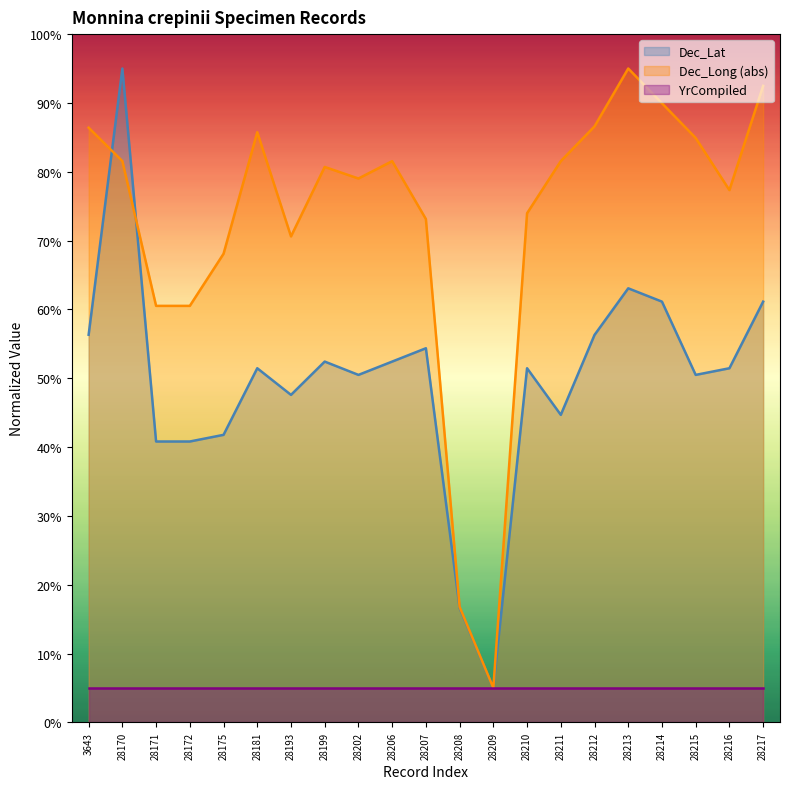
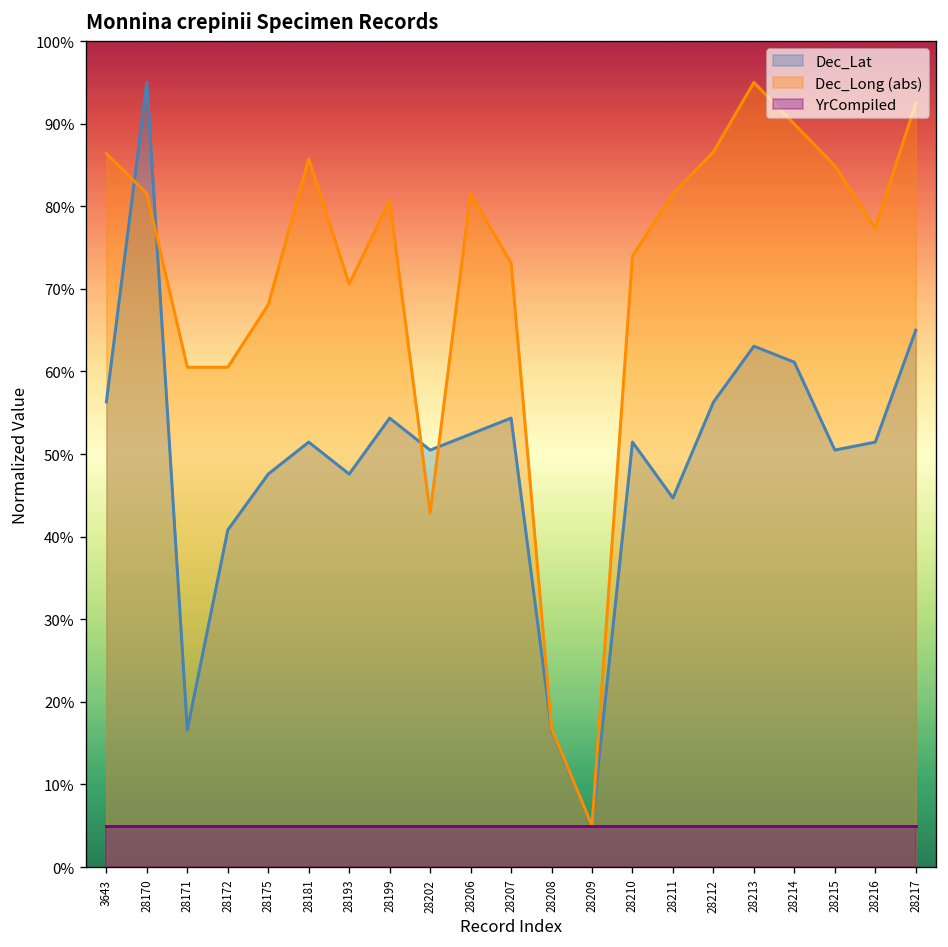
  {
    "Dec_Lat": {
      "3643": "56%",
      "28170": "95%",
-     "28171": "41%",
+     "28171": "17%",
      "28172": "41%",
-     "28175": "42%",
+     "28175": "48%",
      "28181": "51%",
      "28193": "48%",
-     "28199": "52%",
+     "28199": "54%",
      "28202": "50%",
      "28206": "52%",
      "28207": "54%",
      "28210": "51%",
      "28211": "45%",
      "28212": "56%",
      "28213": "63%",
      "28214": "61%",
      "28215": "50%",
      "28216": "51%",
-     "28217": "61%"
+     "28217": "65%"
    },
    "Dec_Long (abs)": {
      "3643": "86%",
      "28170": "82%",
      "28171": "61%",
      "28172": "61%",
      "28175": "68%",
      "28181": "86%",
      "28193": "71%",
      "28199": "81%",
-     "28202": "79%",
+     "28202": "43%",
      "28206": "82%",
      "28207": "73%",
      "28210": "74%",
      "28211": "82%",
      "28212": "87%",
      "28213": "95%",
      "28214": "90%",
      "28215": "85%",
      "28216": "77%"
    },
    "YrCompiled": {
      "3643": "5%",
      "28170": "5%",
      "28171": "5%",
      "28172": "5%",
      "28175": "5%",
      "28181": "5%",
      "28193": "5%",
      "28199": "5%",
      "28202": "5%",
      "28206": "5%",
      "28207": "5%",
      "28208": "5%",
      "28210": "5%",
      "28211": "5%",
      "28212": "5%",
      "28213": "5%",
      "28214": "5%",
      "28215": "5%",
      "28216": "5%",
      "28217": "5%"
    }
  }
